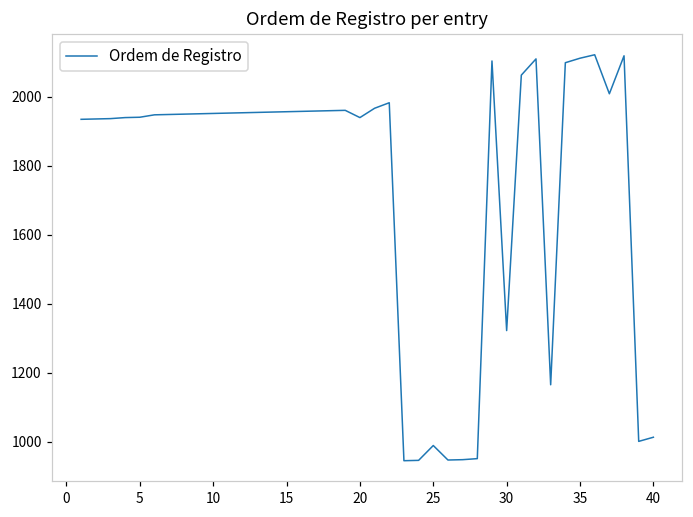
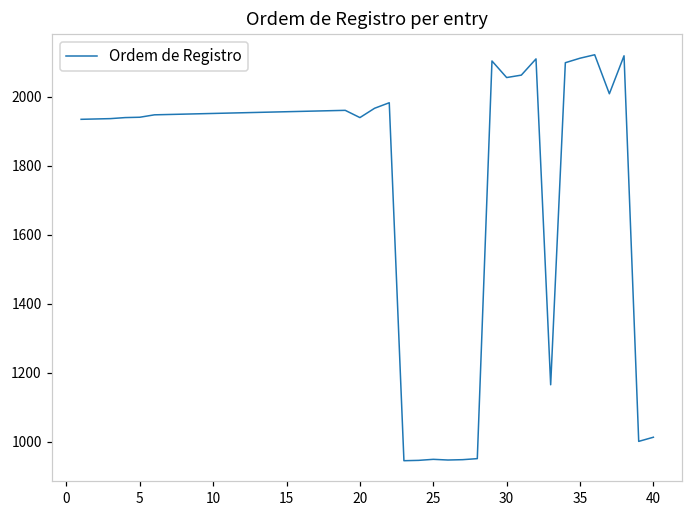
  {
    "5": 1940,
    "10": 1950,
    "15": 1960,
    "20": 1940,
-   "25": 990,
-   "30": 1320,
+   "25": 950,
+   "30": 2060,
    "35": 2110,
    "40": 1010
  }
